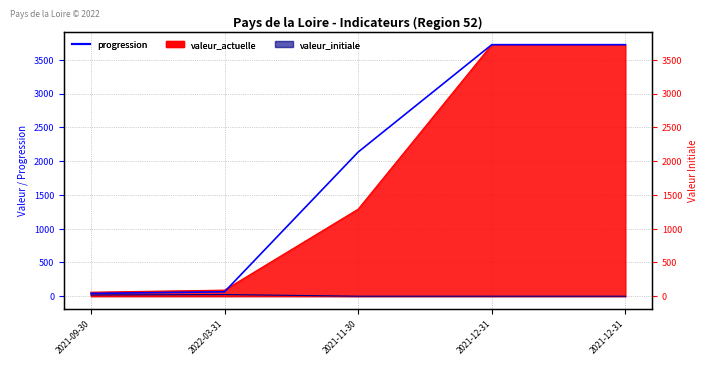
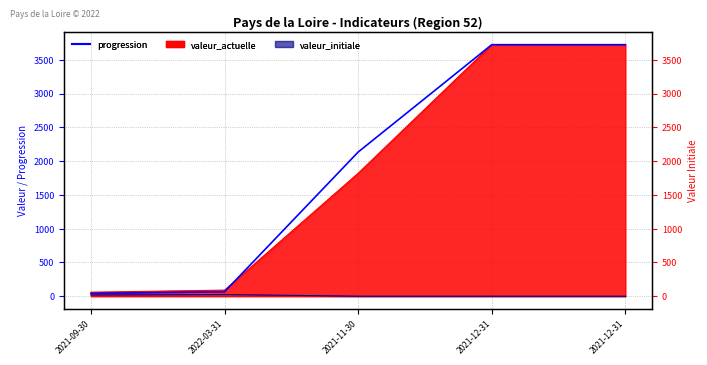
  {
    "valeur_actuelle": {
-     "2021-11-30": 1300
+     "2021-11-30": 1800
    },
    "valeur_initiale": {
      "2022-03-31": 0,
      "2021-11-30": 0
    },
    "progression": {
      "2021-11-30": 2100
    }
  }
